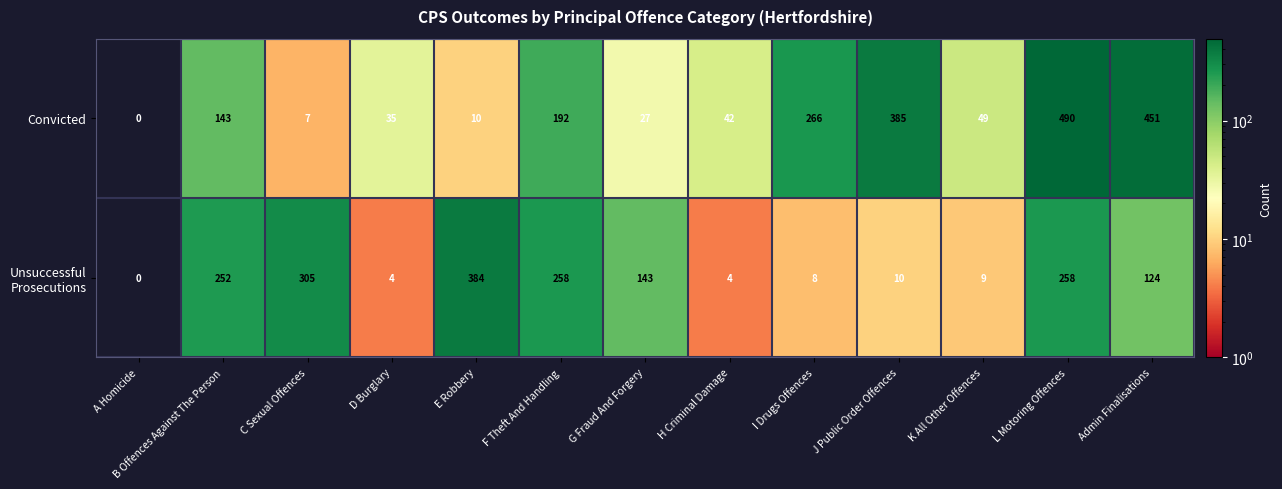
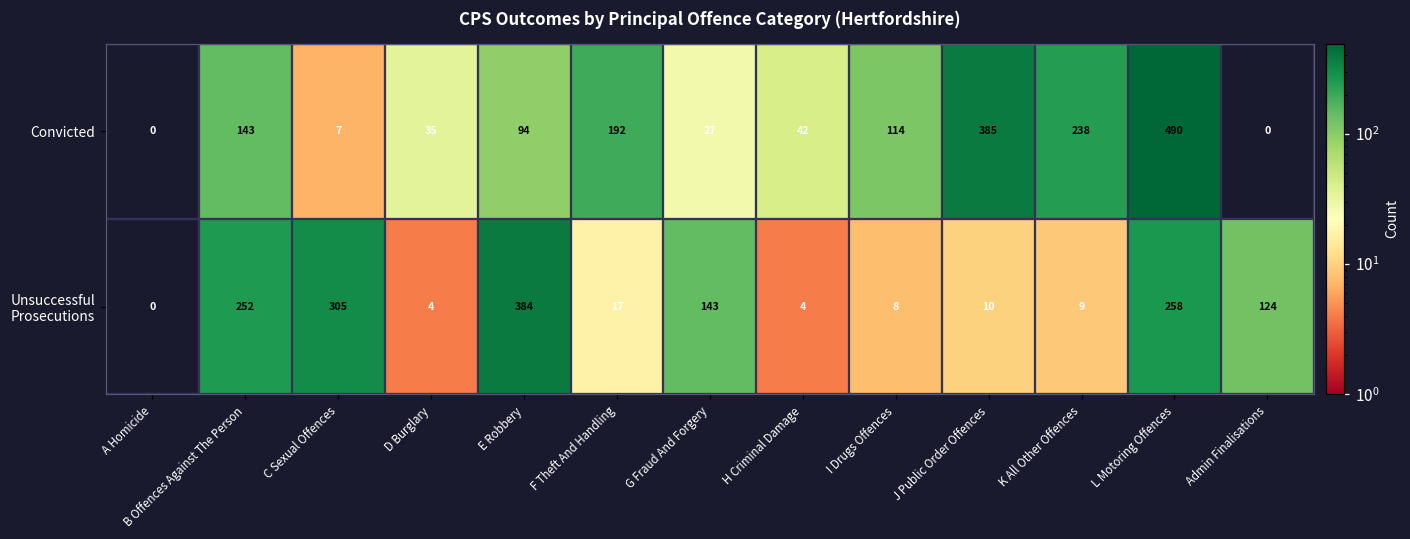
  {
    "Convicted": {
      "A Homicide": 0,
      "B Offences Against The Person": 143,
      "C Sexual Offences": 7,
      "D Burglary": 35,
-     "E Robbery": 10,
+     "E Robbery": 94,
      "F Theft And Handling": 192,
      "G Fraud And Forgery": 27,
      "H Criminal Damage": 42,
-     "I Drugs Offences": 266,
+     "I Drugs Offences": 114,
      "J Public Order Offences": 385,
-     "K All Other Offences": 49,
+     "K All Other Offences": 238,
      "L Motoring Offences": 490,
-     "Admin Finalisations": 451
+     "Admin Finalisations": 0
    },
    "Unsuccessful Prosecutions": {
      "A Homicide": 0,
      "B Offences Against The Person": 252,
      "C Sexual Offences": 305,
      "D Burglary": 4,
      "E Robbery": 384,
-     "F Theft And Handling": 258,
+     "F Theft And Handling": 17,
      "G Fraud And Forgery": 143,
      "H Criminal Damage": 4,
      "I Drugs Offences": 8,
      "J Public Order Offences": 10,
      "K All Other Offences": 9,
      "L Motoring Offences": 258,
      "Admin Finalisations": 124
    }
  }
